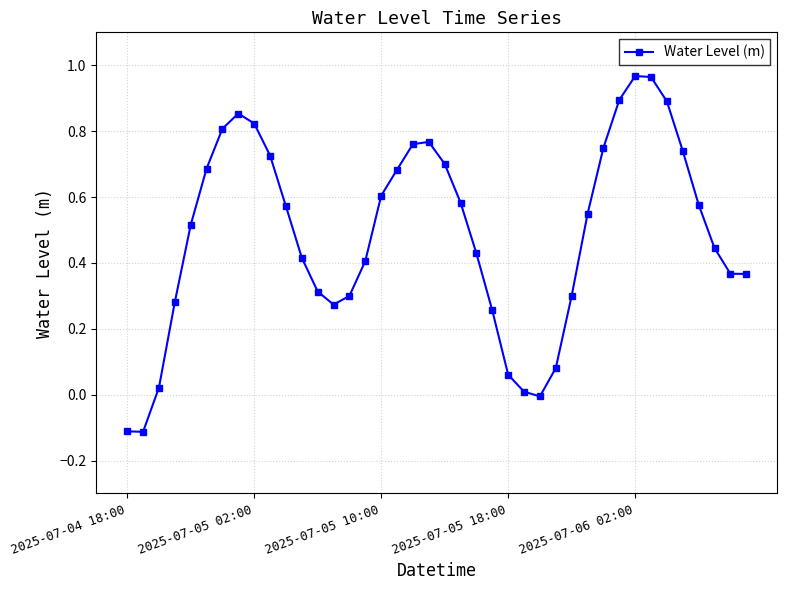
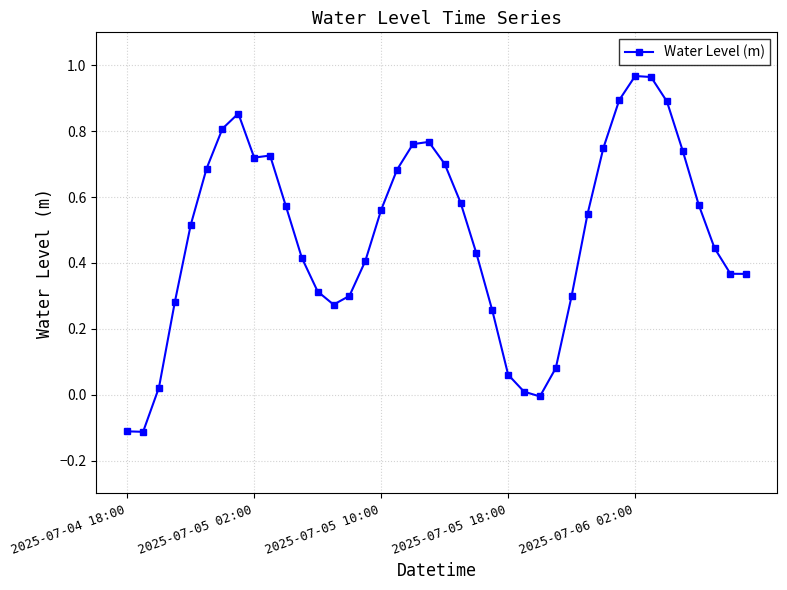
  {
    "2025-07-04 18:00": -0.11,
-   "2025-07-05 02:00": 0.82,
-   "2025-07-05 10:00": 0.60,
+   "2025-07-05 02:00": 0.72,
+   "2025-07-05 10:00": 0.56,
    "2025-07-05 18:00": 0.06,
    "2025-07-06 02:00": 0.97
  }
